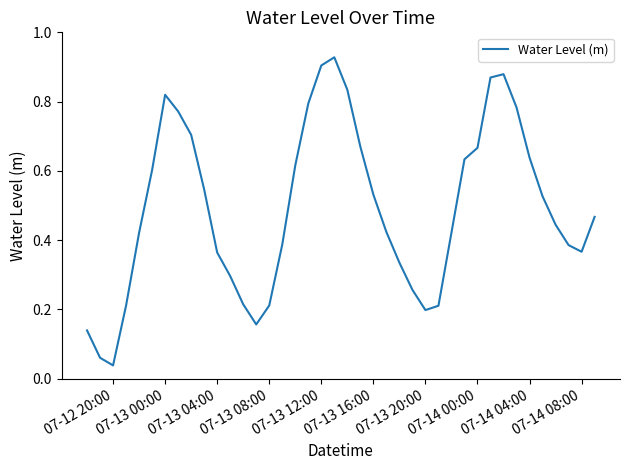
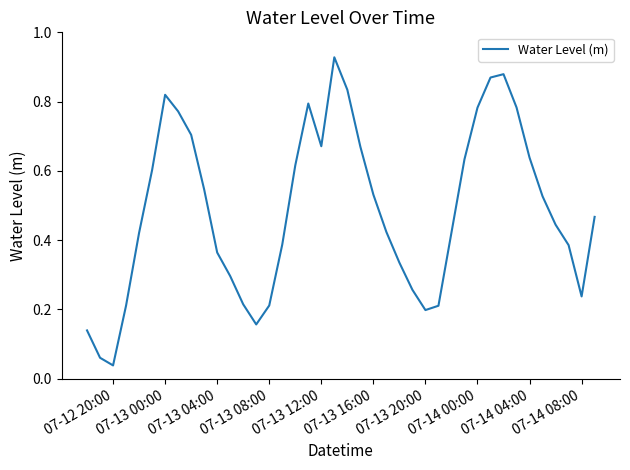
  {
    "07-12 20:00": 0.04,
    "07-13 00:00": 0.82,
    "07-13 04:00": 0.36,
    "07-13 08:00": 0.21,
-   "07-13 12:00": 0.90,
+   "07-13 12:00": 0.67,
    "07-13 16:00": 0.53,
    "07-13 20:00": 0.20,
-   "07-14 00:00": 0.67,
+   "07-14 00:00": 0.78,
    "07-14 04:00": 0.64,
-   "07-14 08:00": 0.37
+   "07-14 08:00": 0.24
  }
